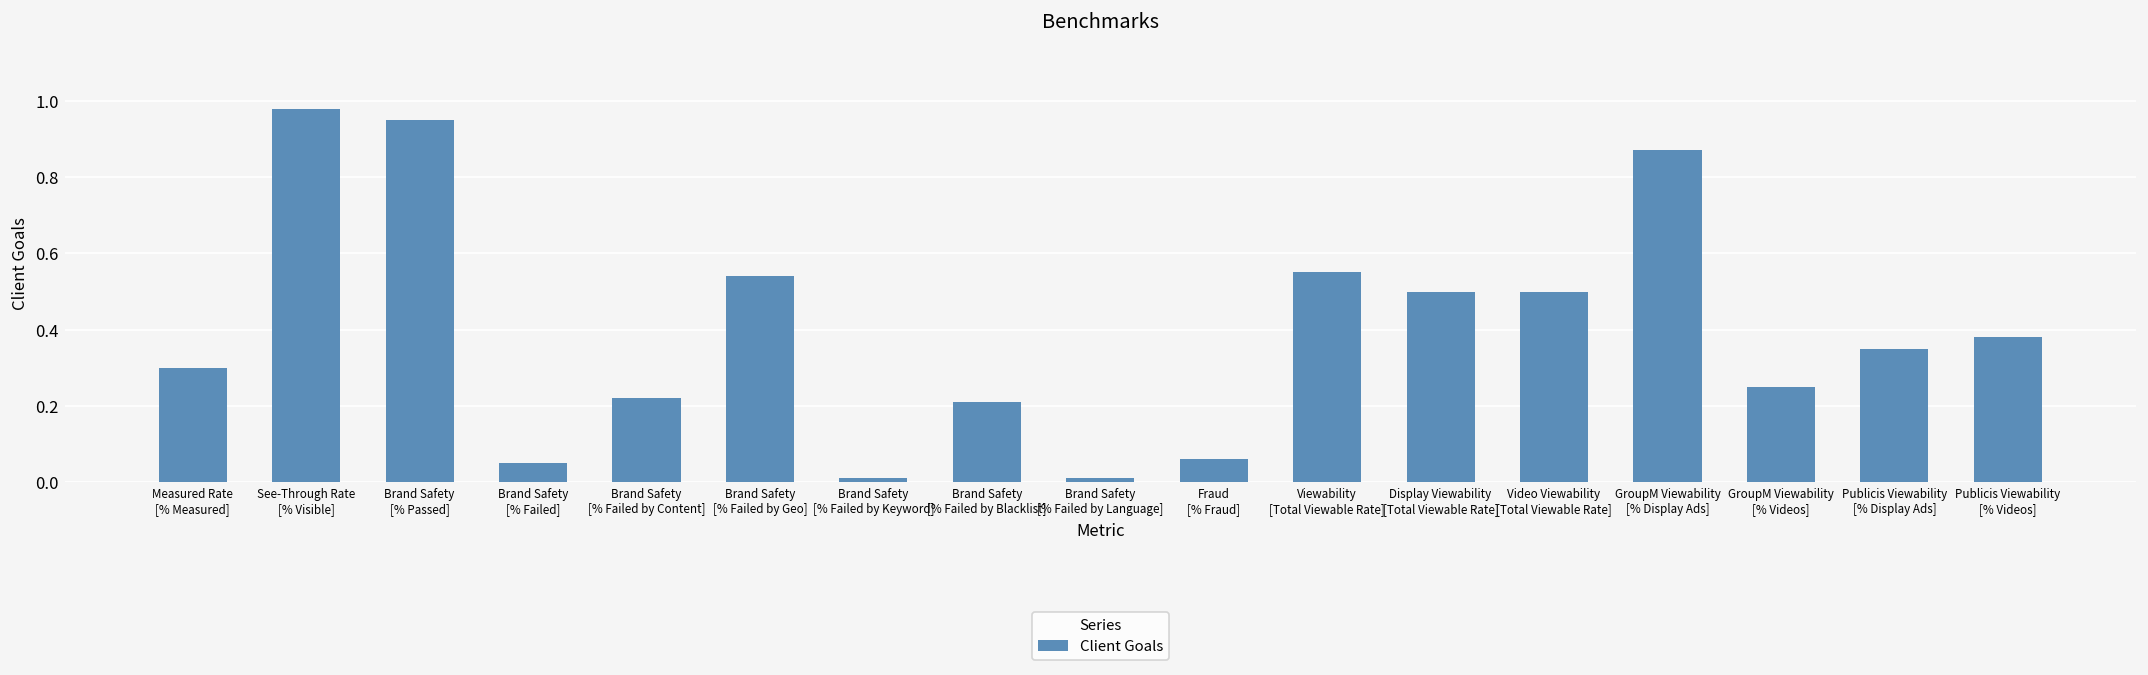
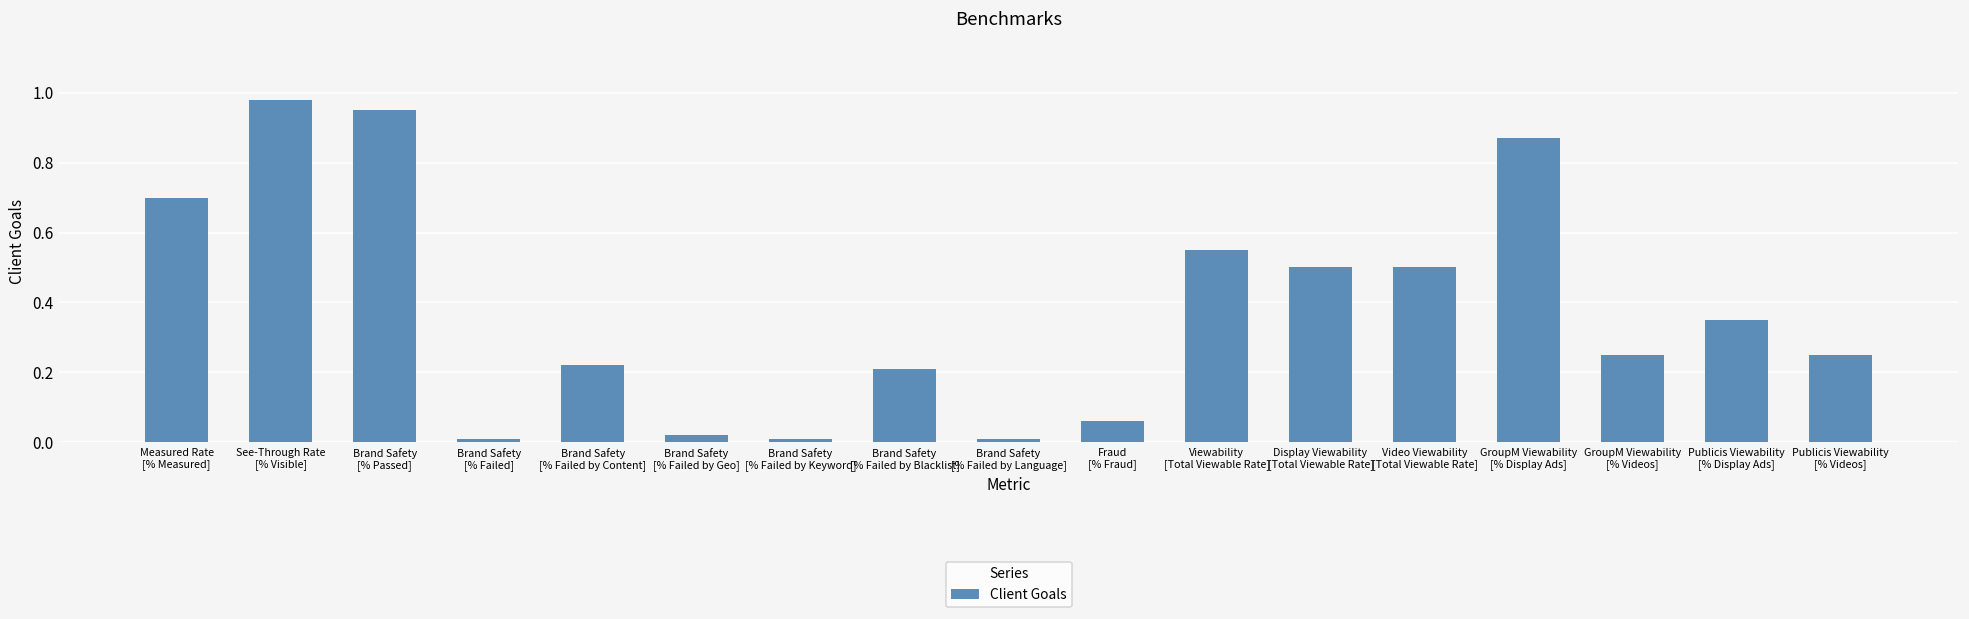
  {
-   "Measured Rate [% Measured]": 0.3,
+   "Measured Rate [% Measured]": 0.7,
    "See-Through Rate [% Visible]": 0.98,
    "Brand Safety [% Passed]": 0.95,
-   "Brand Safety [% Failed]": 0.05,
+   "Brand Safety [% Failed]": 0.01,
    "Brand Safety [% Failed by Content]": 0.22,
-   "Brand Safety [% Failed by Geo]": 0.54,
+   "Brand Safety [% Failed by Geo]": 0.02,
    "Brand Safety [% Failed by Keyword]": 0.01,
    "Brand Safety [% Failed by Blacklist]": 0.21,
    "Brand Safety [% Failed by Language]": 0.01,
    "Fraud [% Fraud]": 0.06,
    "Viewability [Total Viewable Rate]": 0.55,
    "Display Viewability [Total Viewable Rate]": 0.50,
    "Video Viewability [Total Viewable Rate]": 0.50,
    "GroupM Viewability [% Display Ads]": 0.87,
    "GroupM Viewability [% Videos]": 0.25,
    "Publicis Viewability [% Display Ads]": 0.35,
-   "Publicis Viewability [% Videos]": 0.38
+   "Publicis Viewability [% Videos]": 0.25
  }
